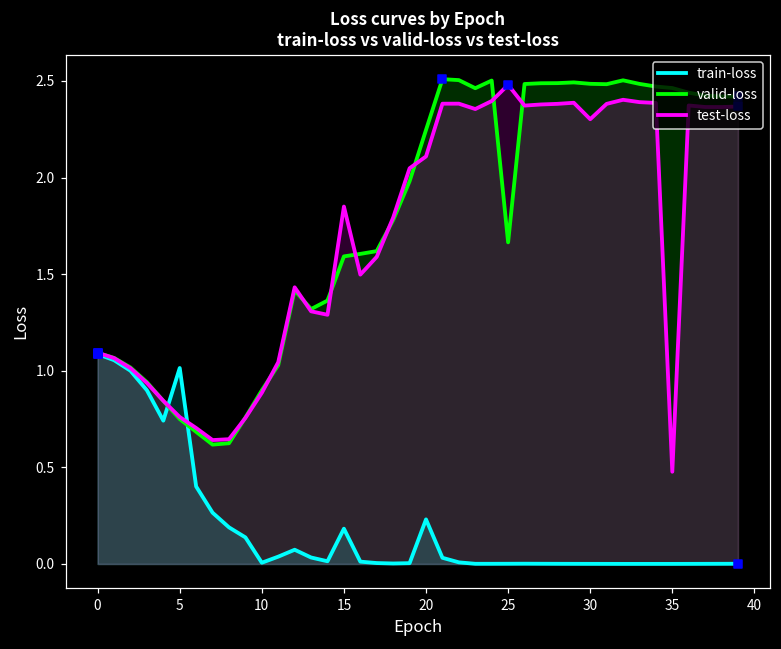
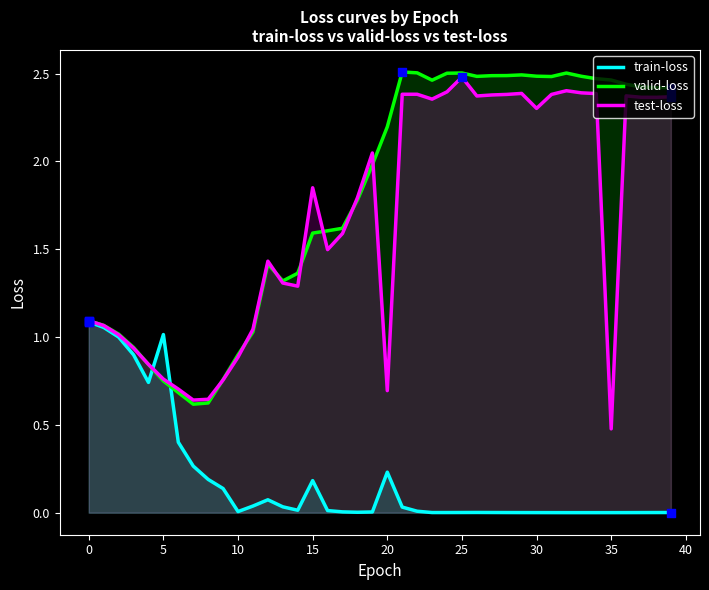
  {
    "train-loss": {
      "5": 1.01,
      "10": 0.01,
      "15": 0.18,
      "20": 0.23,
      "25": 0.00,
      "30": 0.00,
      "35": 0.00
    },
    "valid-loss": {
      "15": 1.59,
-     "20": 2.25,
-     "25": 1.66,
+     "20": 2.20,
+     "25": 2.50,
      "30": 2.49
    },
    "test-loss": {
      "15": 1.85,
-     "20": 2.11,
+     "20": 0.69,
      "30": 2.30,
      "35": 0.48
    }
  }
